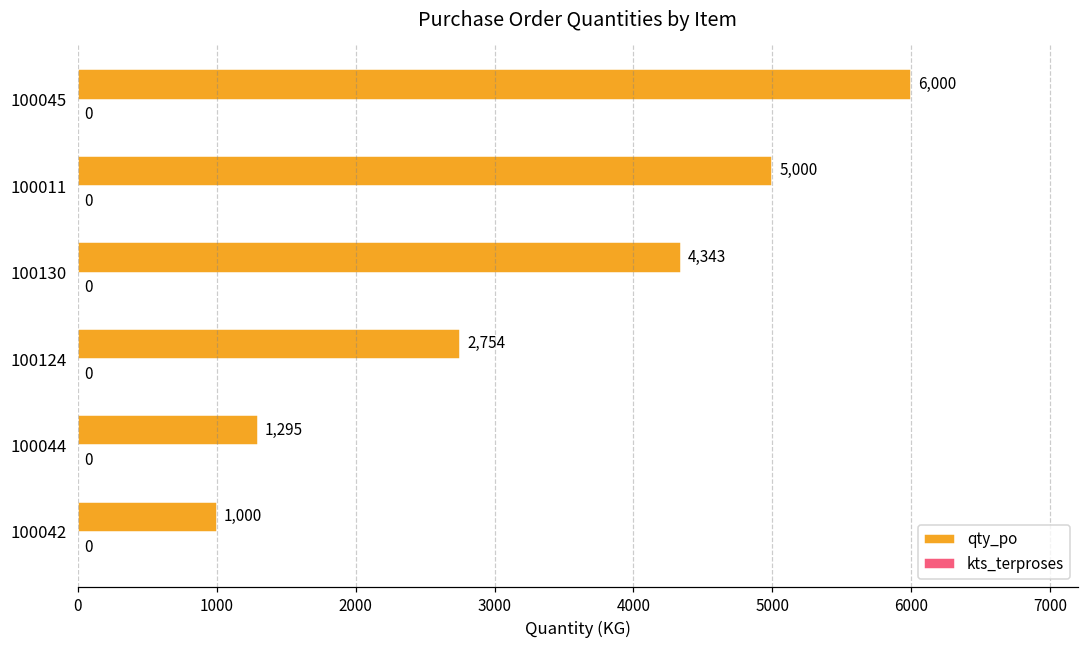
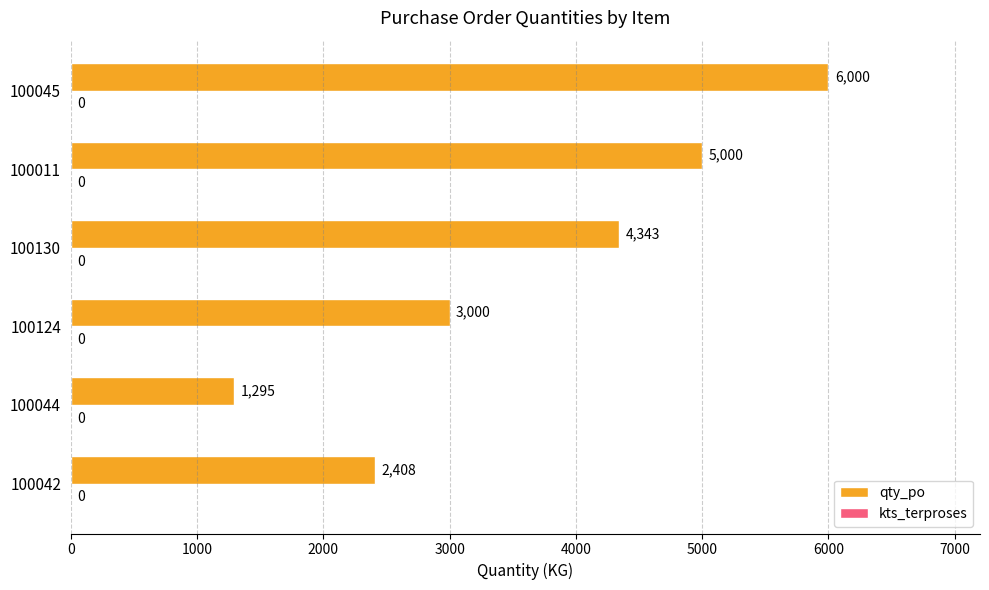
  {
    "qty_po": {
      "100045": "6,000",
      "100011": "5,000",
      "100130": "4,343",
-     "100124": "2,754",
+     "100124": "3,000",
      "100044": "1,295",
-     "100042": "1,000"
+     "100042": "2,408"
    },
    "kts_terproses": {
      "100045": "0",
      "100011": "0",
      "100130": "0",
      "100124": "0",
      "100044": "0",
      "100042": "0"
    }
  }
